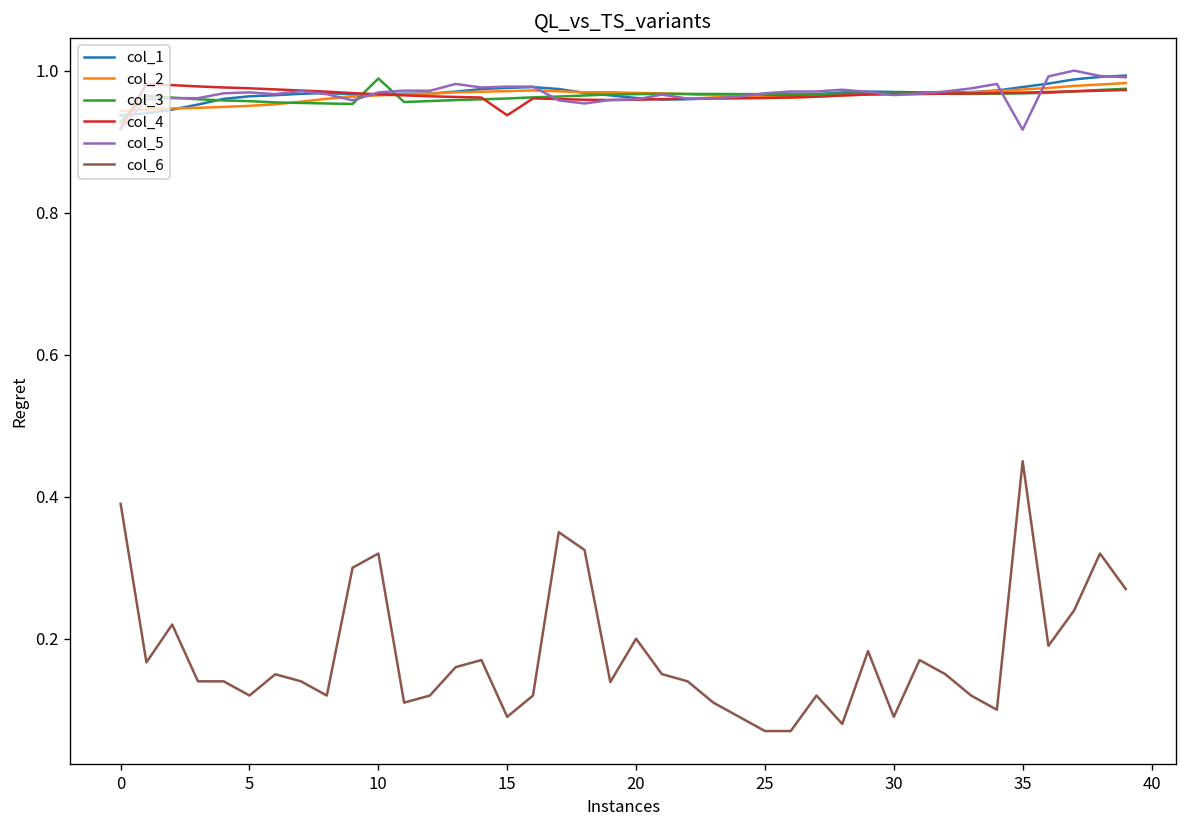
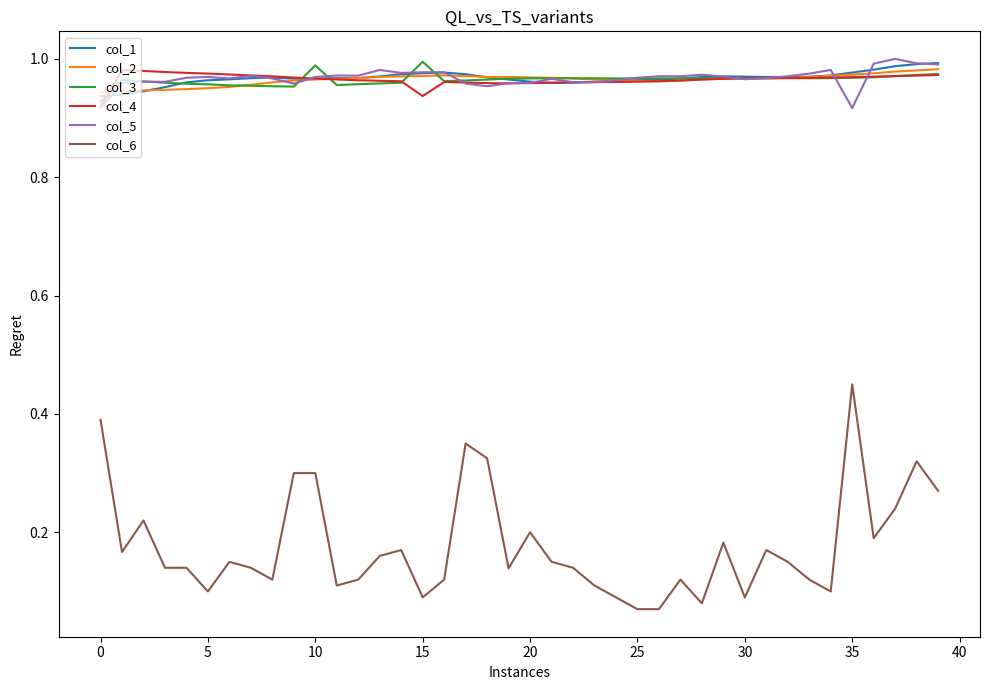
  {
    "col_1": {
      "5": 0.96
    },
    "col_2": {
      "5": 0.95,
      "15": 0.97
    },
    "col_3": {
      "5": 0.96,
      "10": 0.99,
-     "15": 0.96
+     "15": 1.00
    },
    "col_4": {
      "5": 0.98,
      "15": 0.94
    },
    "col_5": {
      "5": 0.97,
      "35": 0.92
    },
    "col_6": {
      "0": 0.39,
-     "5": 0.12,
-     "10": 0.32,
+     "5": 0.10,
+     "10": 0.30,
      "15": 0.09,
      "20": 0.20,
      "25": 0.07,
      "30": 0.09,
      "35": 0.45
    }
  }
